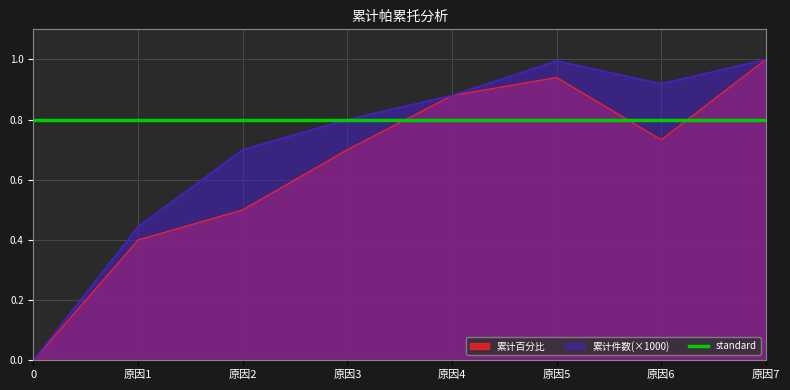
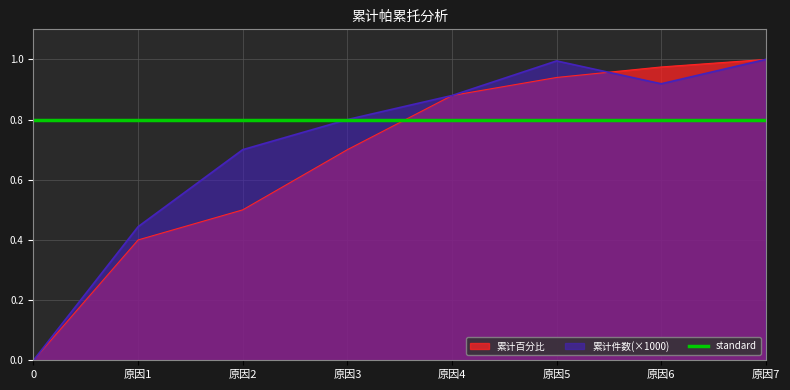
  {
    "累计百分比": {
      "原因1": 0.40,
      "原因2": 0.50,
      "原因3": 0.70,
      "原因5": 0.94,
-     "原因6": 0.73
+     "原因6": 0.98
    },
    "累计件数(×1000)": {
      "原因1": 0.44,
      "原因2": 0.70,
      "原因5": 1.00,
      "原因6": 0.92
    },
    "standard": {
      "0": 0.80,
      "原因1": 0.80,
      "原因2": 0.80,
      "原因4": 0.80,
      "原因5": 0.80,
      "原因6": 0.80,
      "原因7": 0.80
    }
  }
